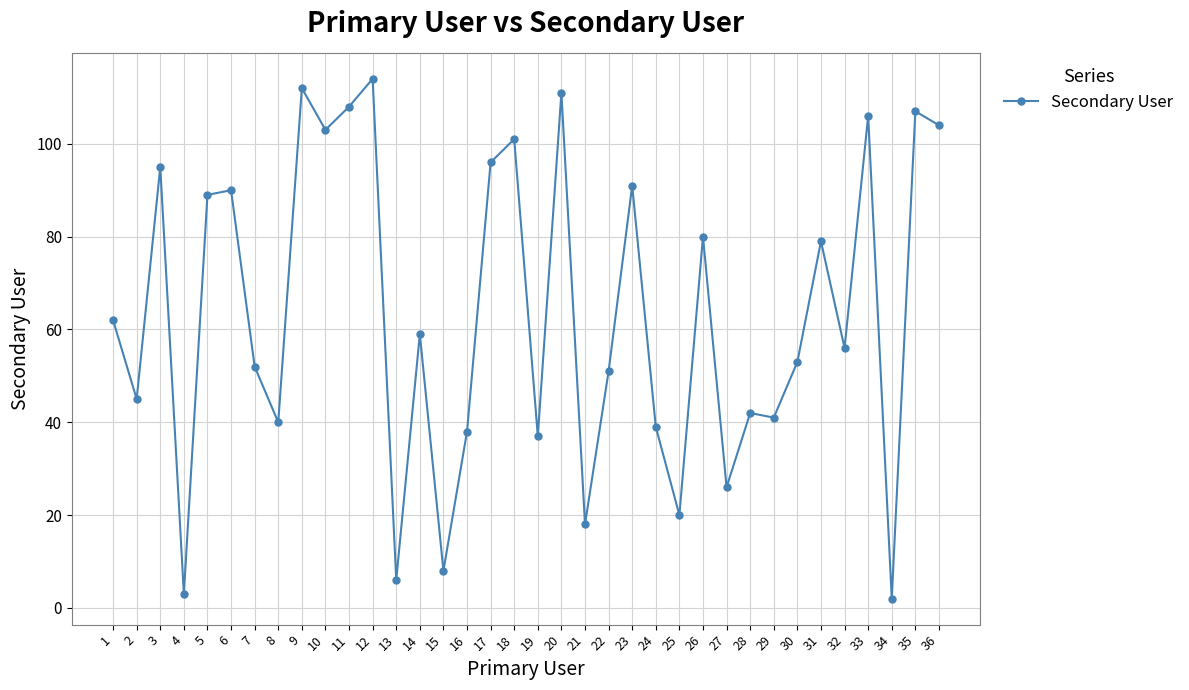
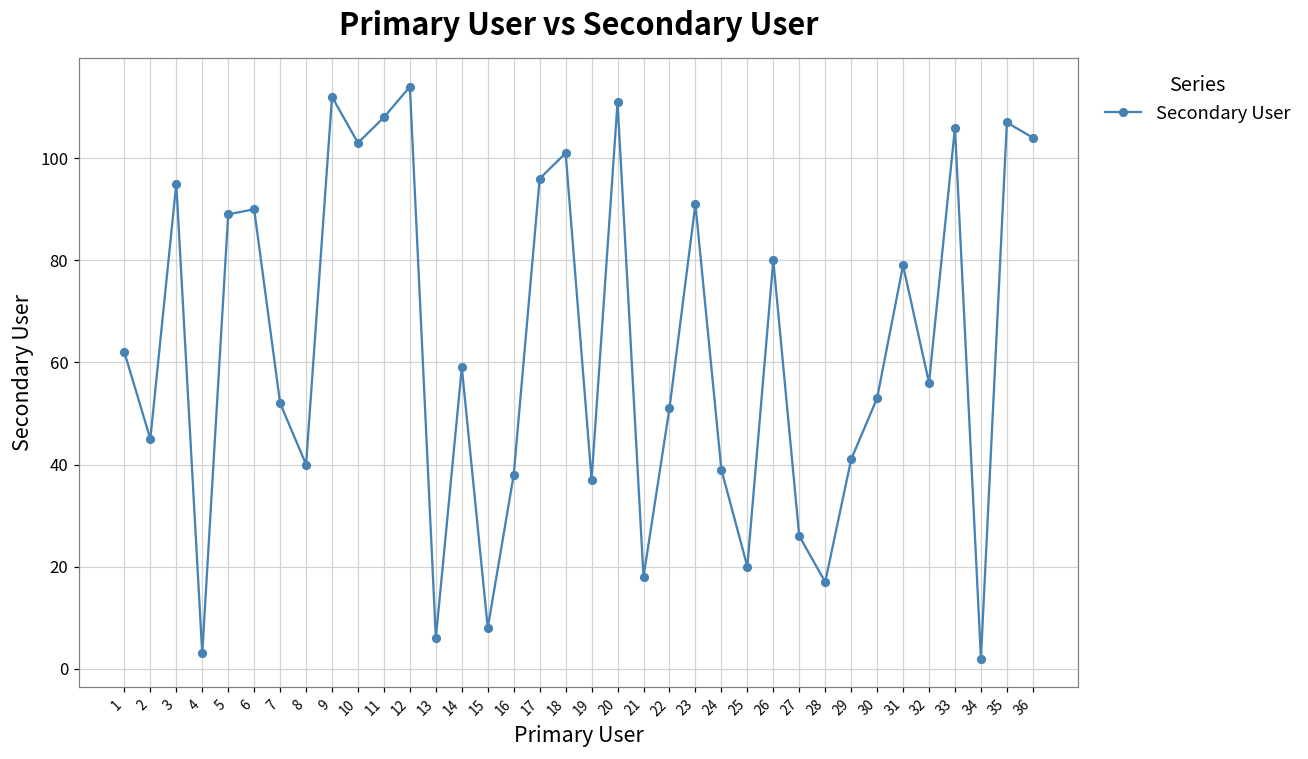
  {
    "1": 62,
    "2": 45,
    "3": 95,
    "4": 3,
    "5": 89,
    "6": 90,
    "7": 52,
    "8": 40,
    "9": 112,
    "10": 103,
    "11": 108,
    "12": 114,
    "13": 6,
    "14": 59,
    "15": 8,
    "16": 38,
    "17": 96,
    "18": 101,
    "19": 37,
    "20": 111,
    "21": 18,
    "22": 51,
    "23": 91,
    "24": 39,
    "25": 20,
    "26": 80,
    "27": 26,
-   "28": 42,
+   "28": 17,
    "29": 41,
    "30": 53,
    "31": 79,
    "32": 56,
    "33": 106,
    "34": 2,
    "35": 107,
    "36": 104
  }
